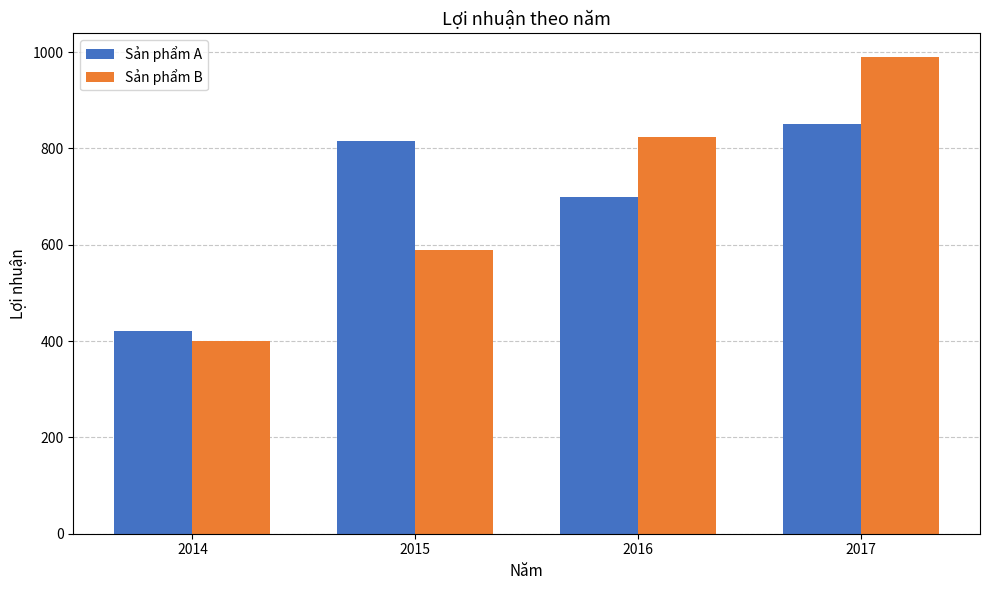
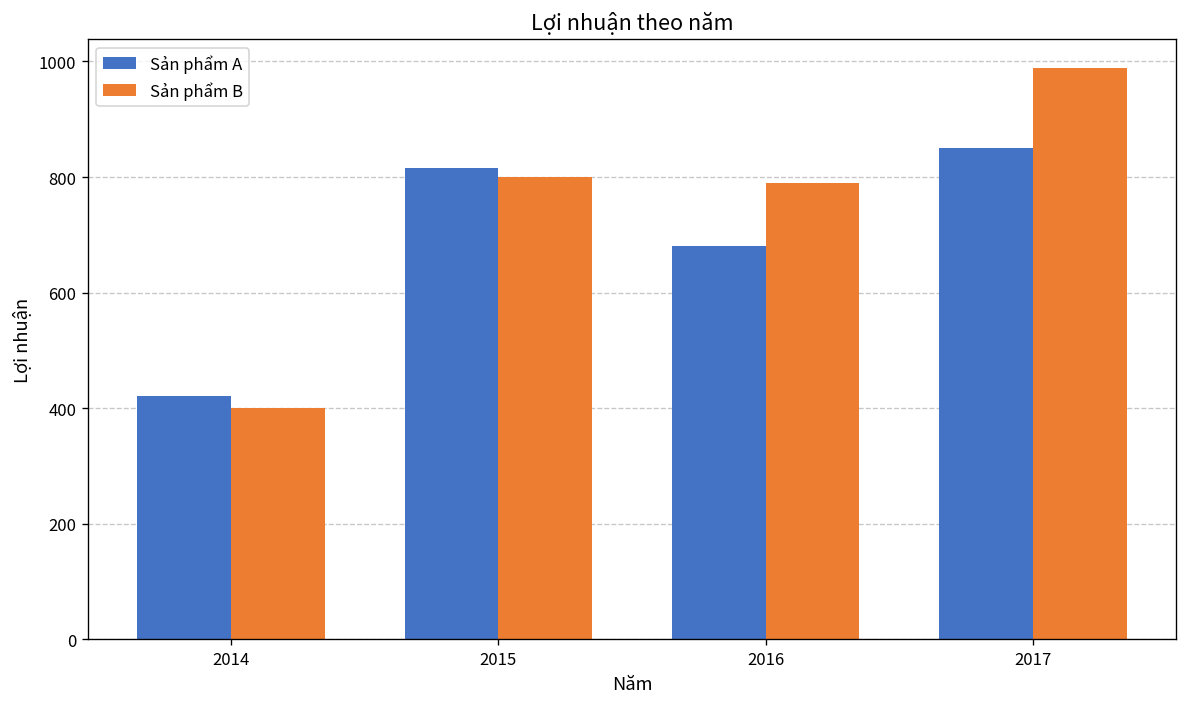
  {
    "Sản phẩm A": {
      "2014": 420,
      "2015": 820,
-     "2016": 700,
+     "2016": 680,
      "2017": 850
    },
    "Sản phẩm B": {
      "2014": 400,
-     "2015": 590,
-     "2016": 820,
+     "2015": 800,
+     "2016": 790,
      "2017": 990
    }
  }
